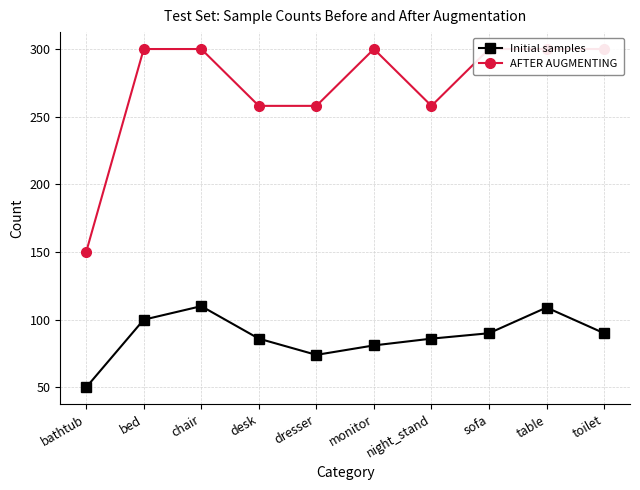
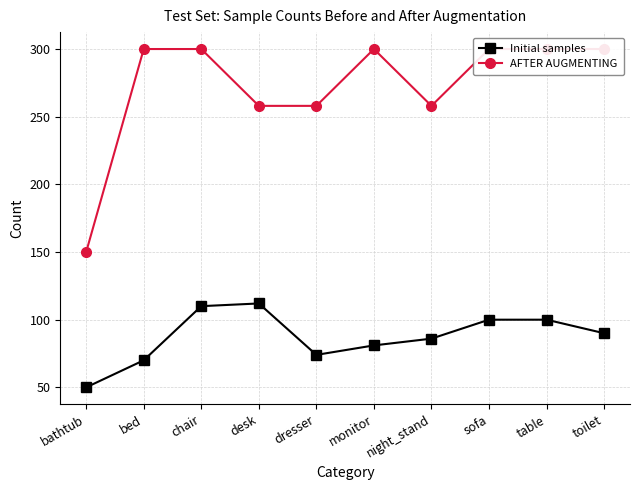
  {
    "Initial samples": {
      "bathtub": 50,
-     "bed": 100,
+     "bed": 70,
      "chair": 110,
-     "desk": 86,
+     "desk": 112,
      "dresser": 74,
      "monitor": 81,
      "night_stand": 86,
-     "sofa": 90,
-     "table": 109,
+     "sofa": 100,
+     "table": 100,
      "toilet": 90
    },
    "AFTER AUGMENTING": {
      "bathtub": 150,
      "bed": 300,
      "chair": 300,
      "desk": 258,
      "dresser": 258,
      "monitor": 300,
      "night_stand": 258
    }
  }
